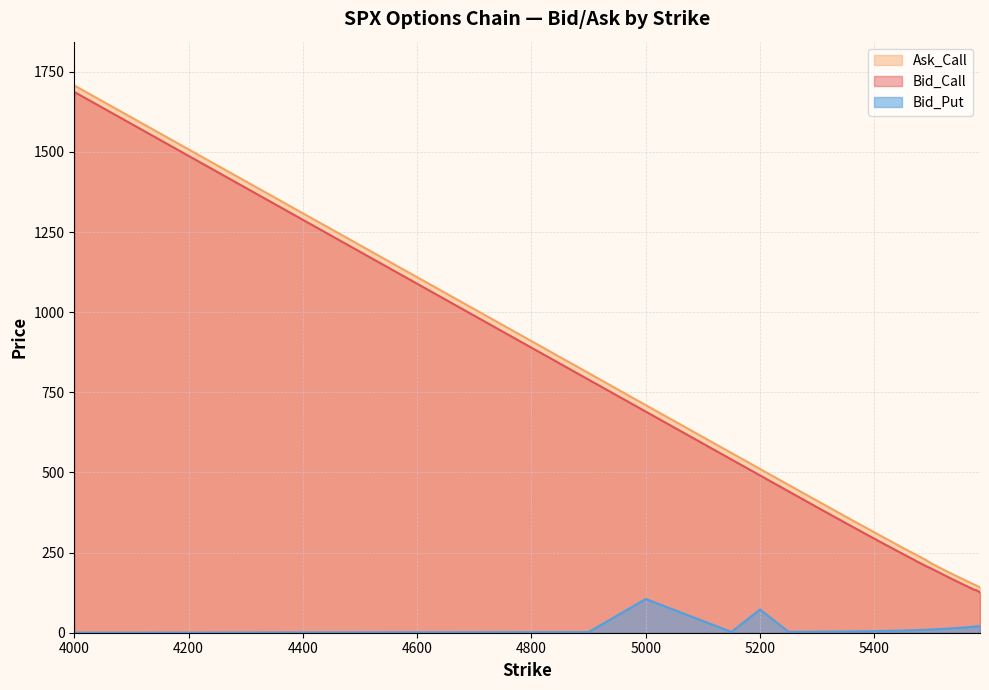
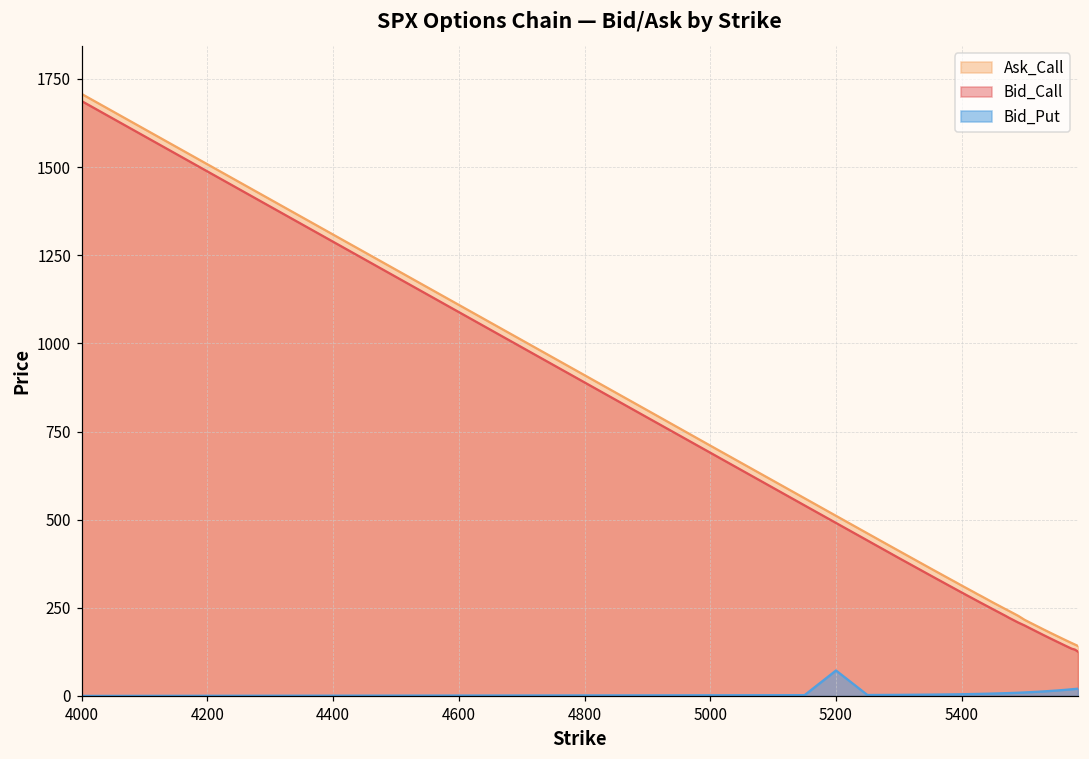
  {
    "Bid_Put": {
      "4000": 0,
-     "5000": 110,
+     "5000": 0,
      "5200": 70,
      "5400": 10
    }
  }
